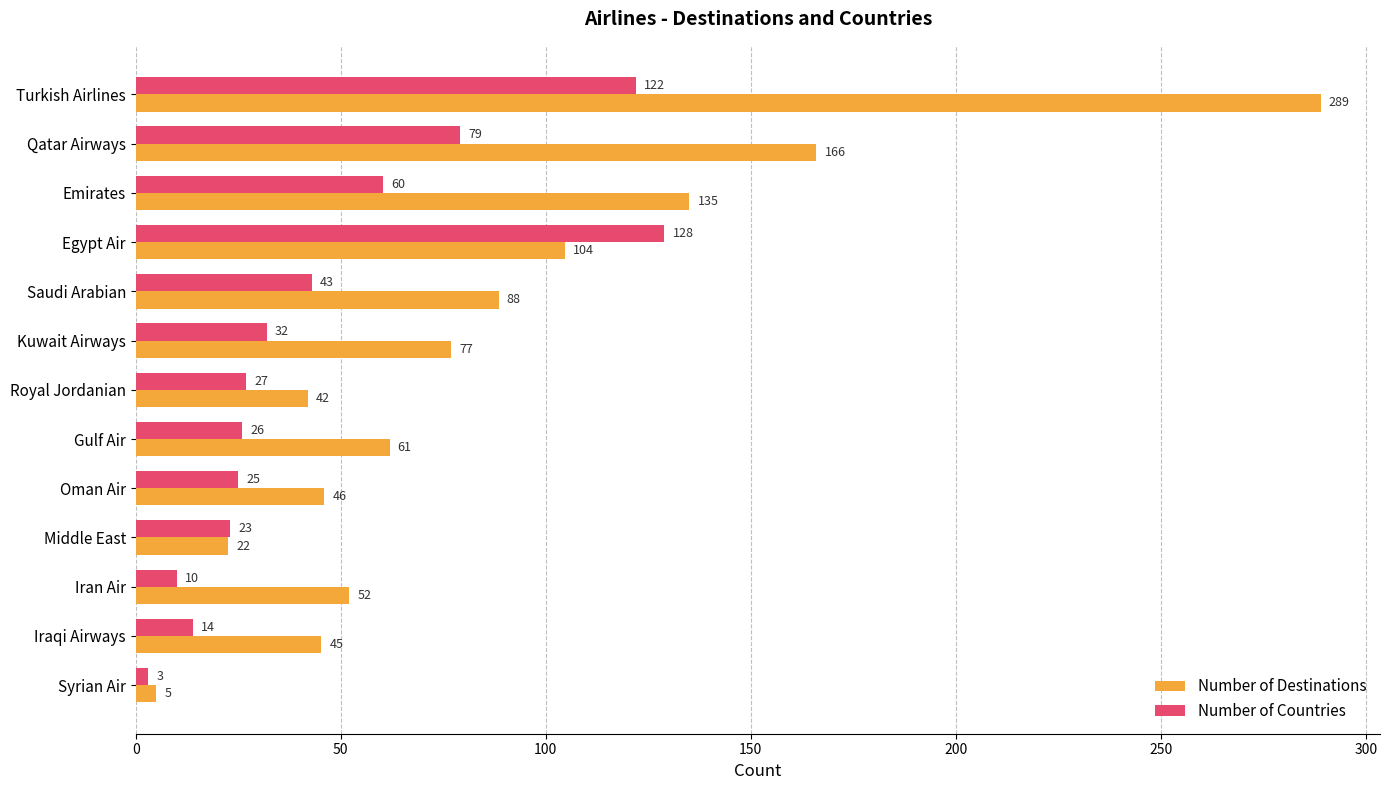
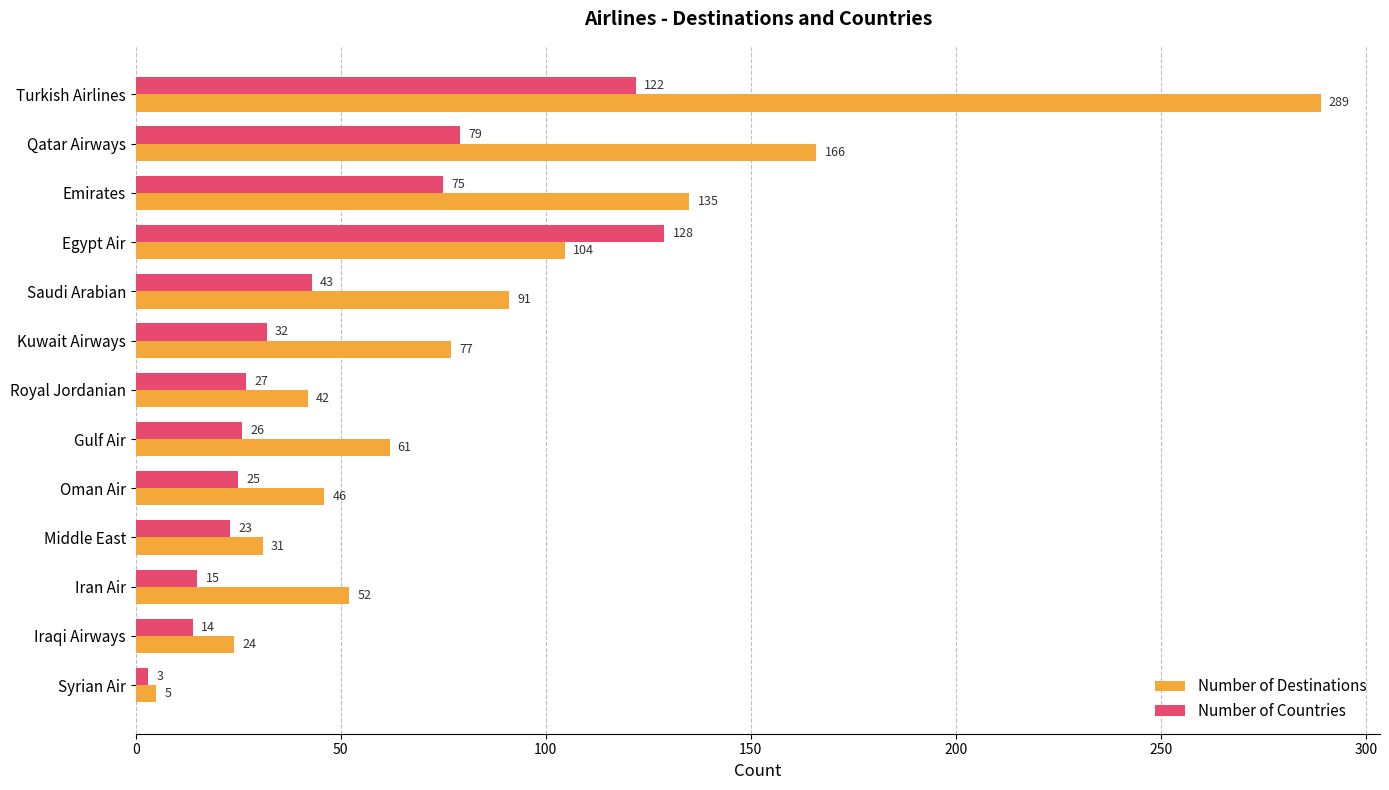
  {
    "Number of Destinations": {
      "Turkish Airlines": 289,
      "Qatar Airways": 166,
      "Emirates": 135,
-     "Saudi Arabian": 88,
+     "Saudi Arabian": 91,
      "Kuwait Airways": 77,
      "Royal Jordanian": 42,
      "Oman Air": 46,
-     "Middle East": 22,
+     "Middle East": 31,
      "Iran Air": 52,
-     "Iraqi Airways": 45,
+     "Iraqi Airways": 24,
      "Syrian Air": 5
    },
    "Number of Countries": {
      "Turkish Airlines": 122,
      "Qatar Airways": 79,
-     "Emirates": 60,
+     "Emirates": 75,
      "Saudi Arabian": 43,
      "Kuwait Airways": 32,
      "Royal Jordanian": 27,
      "Gulf Air": 26,
      "Oman Air": 25,
      "Middle East": 23,
-     "Iran Air": 10,
+     "Iran Air": 15,
      "Iraqi Airways": 14,
      "Syrian Air": 3
    }
  }
